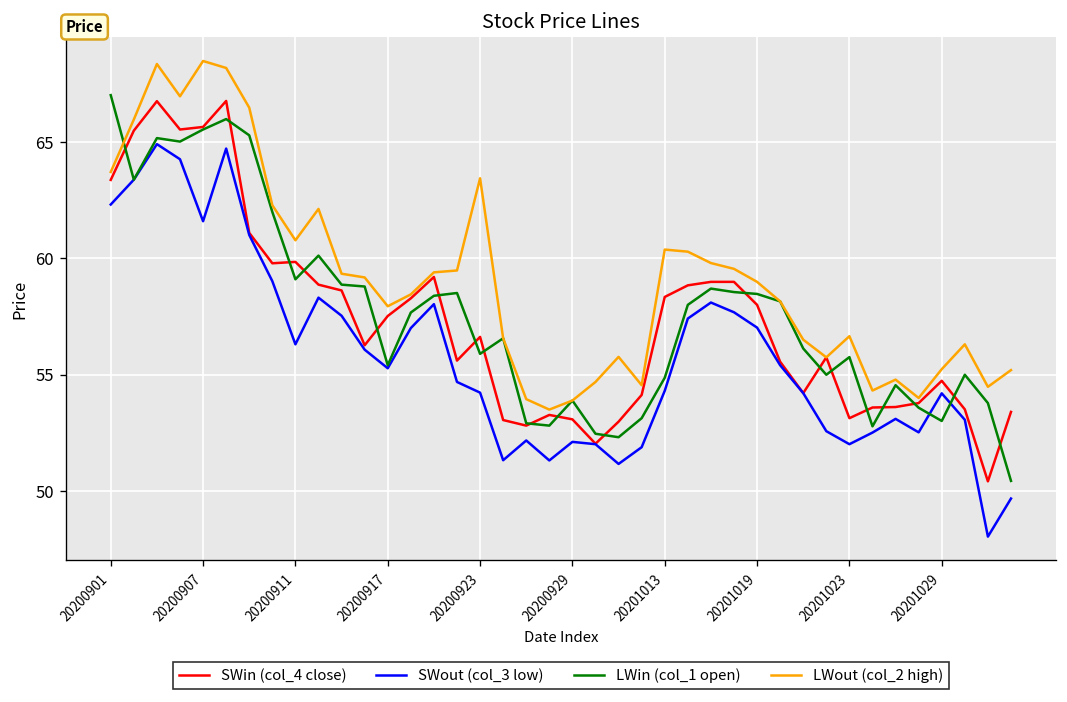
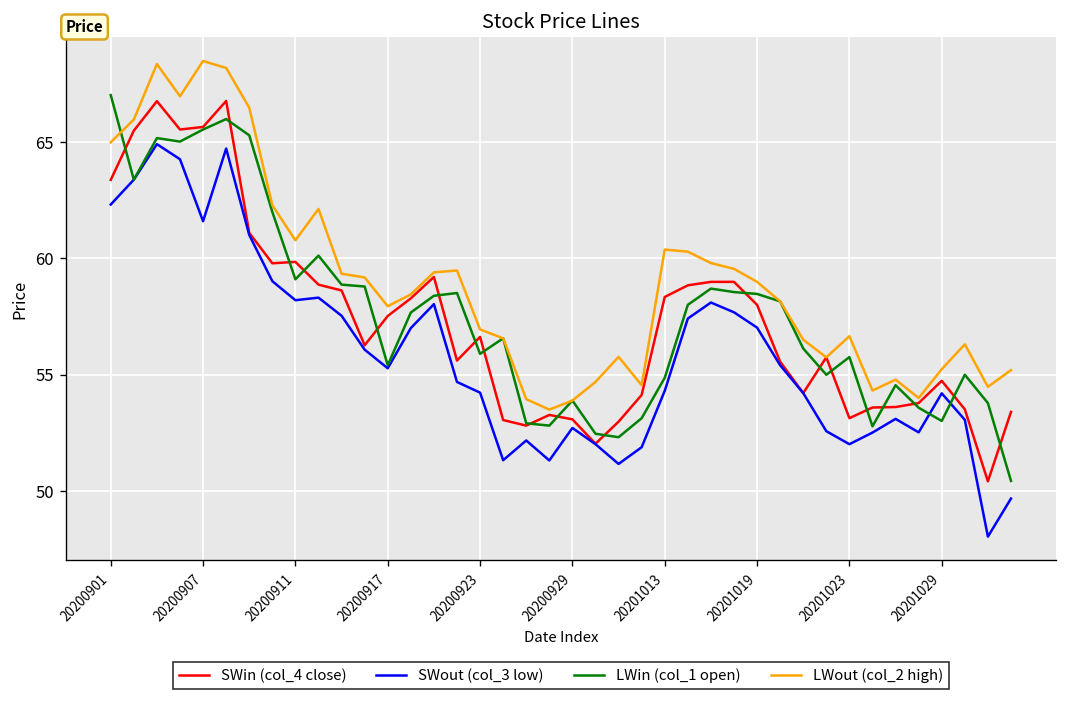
  {
    "SWin (col_4 close)": {
      "20200901": 63.4,
      "20200911": 59.9,
      "20200917": 57.5,
      "20200923": 56.6,
      "20200929": 53.1,
      "20201013": 58.3,
      "20201019": 58.0,
      "20201023": 53.1,
      "20201029": 54.7
    },
    "SWout (col_3 low)": {
      "20200901": 62.3,
      "20200907": 61.6,
-     "20200911": 56.3,
+     "20200911": 58.2,
      "20200923": 54.2,
-     "20200929": 52.1,
+     "20200929": 52.7,
      "20201013": 54.3,
      "20201019": 57.0,
      "20201023": 52.0,
      "20201029": 54.2
    },
    "LWin (col_1 open)": {
      "20200901": 67.0,
      "20200911": 59.1,
      "20200923": 55.9,
      "20201013": 54.9,
      "20201019": 58.5,
      "20201023": 55.8,
      "20201029": 53.0
    },
    "LWout (col_2 high)": {
-     "20200901": 63.7,
+     "20200901": 65.0,
      "20200907": 68.5,
      "20200911": 60.8,
      "20200917": 57.9,
-     "20200923": 63.5,
+     "20200923": 56.9,
      "20201013": 60.4,
      "20201019": 59.0,
      "20201023": 56.7,
      "20201029": 55.2
    }
  }
